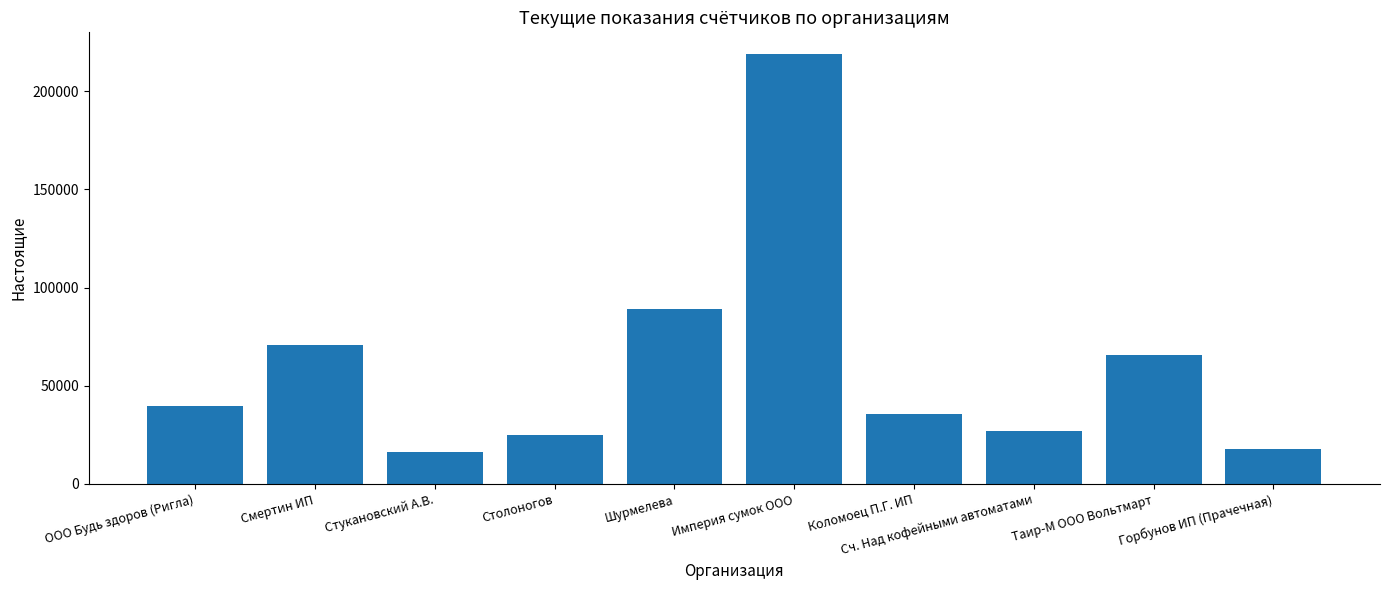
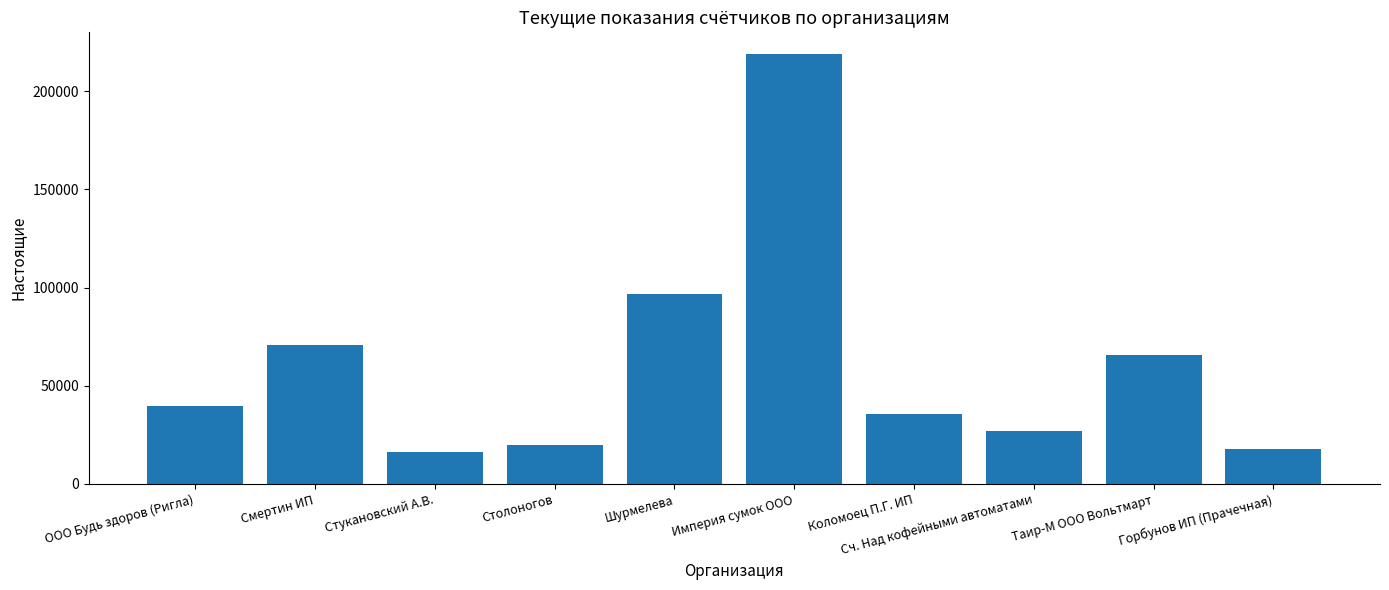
  {
    "ООО Будь здоров (Ригла)": 40000,
    "Смертин ИП": 71000,
    "Стукановский А.В.": 16000,
-   "Столоногов": 25000,
-   "Шурмелева": 89000,
+   "Столоногов": 20000,
+   "Шурмелева": 97000,
    "Империя сумок ООО": 219000,
    "Коломоец П.Г. ИП": 35000,
    "Сч. Над кофейными автоматами": 27000,
    "Таир-М ООО Вольтмарт": 65000,
    "Горбунов ИП (Прачечная)": 18000
  }
